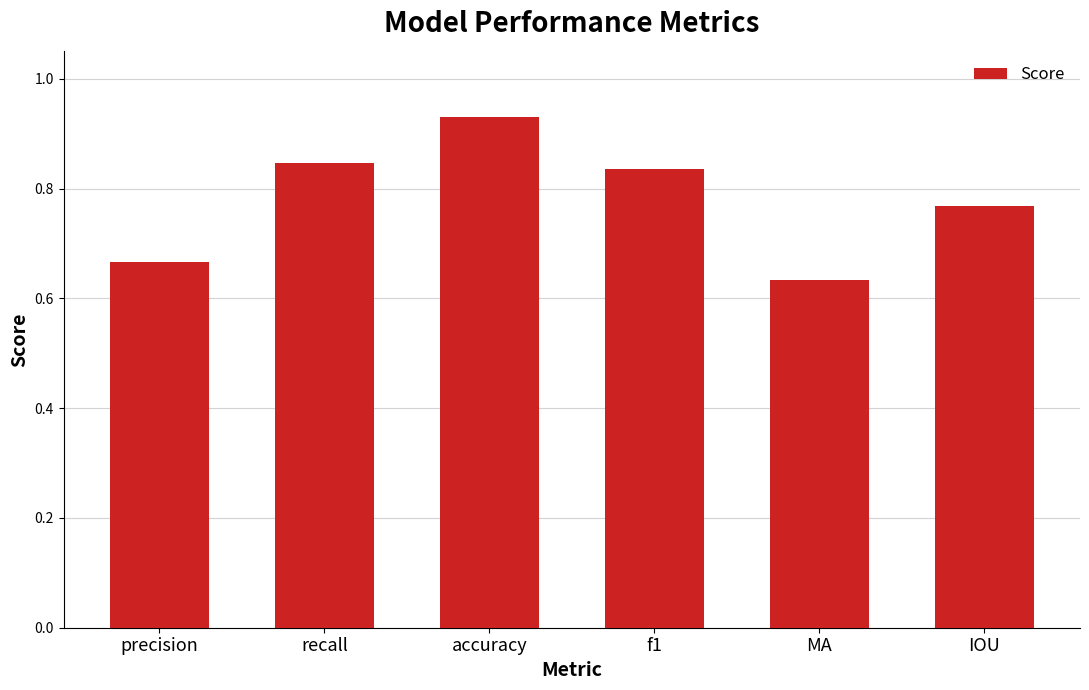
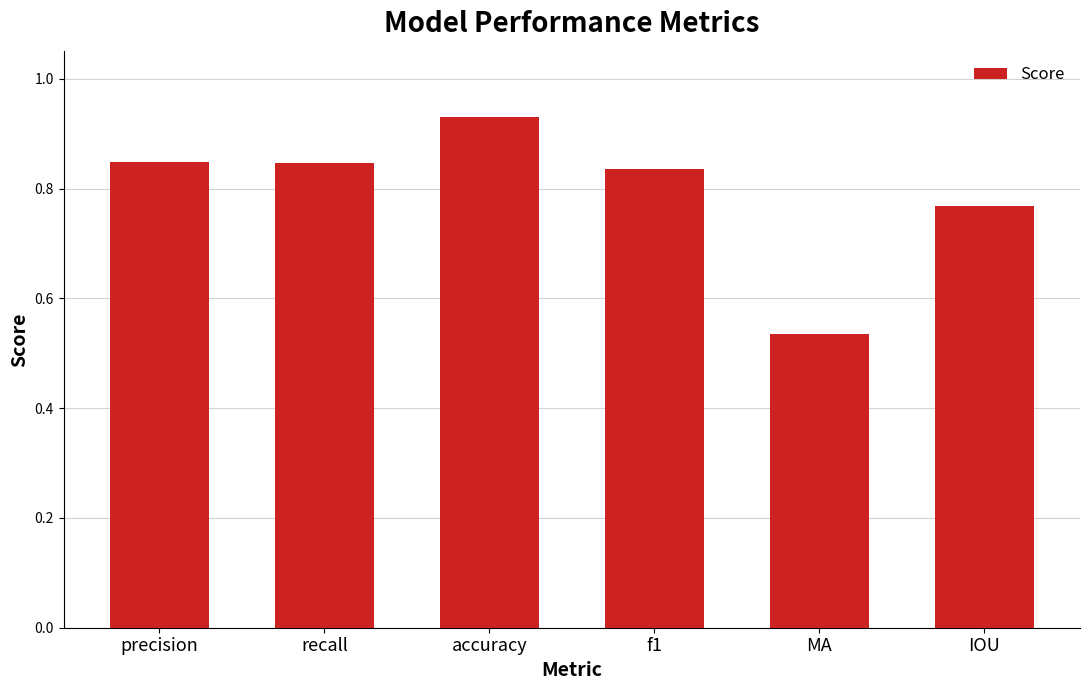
  {
-   "precision": 0.67,
+   "precision": 0.85,
    "recall": 0.85,
    "accuracy": 0.93,
    "f1": 0.84,
-   "MA": 0.63,
+   "MA": 0.54,
    "IOU": 0.77
  }
